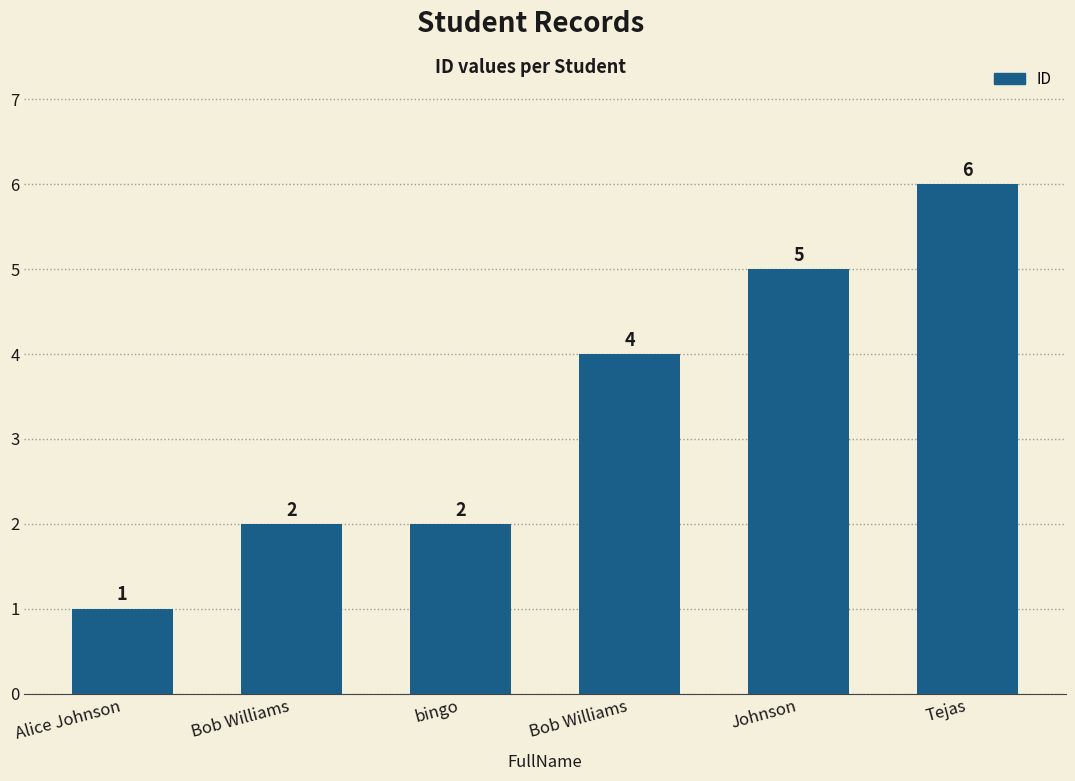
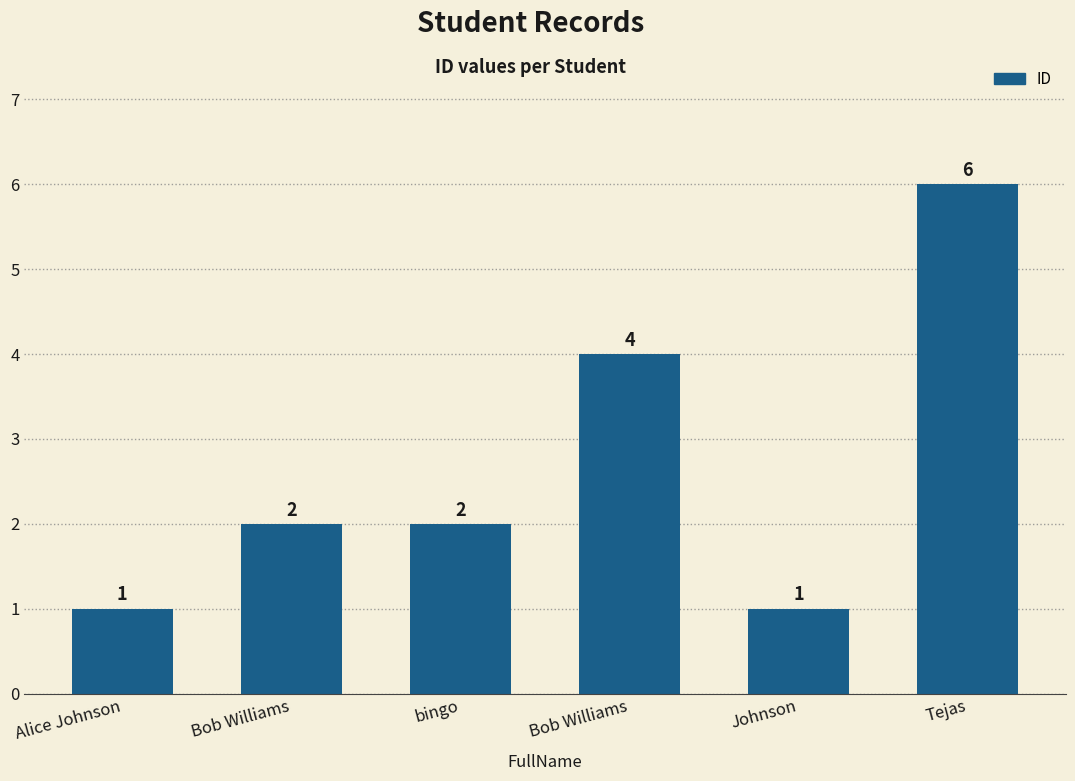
  {
    "Alice Johnson": 1,
    "bingo": 2,
-   "Johnson": 5,
+   "Johnson": 1,
    "Tejas": 6
  }
